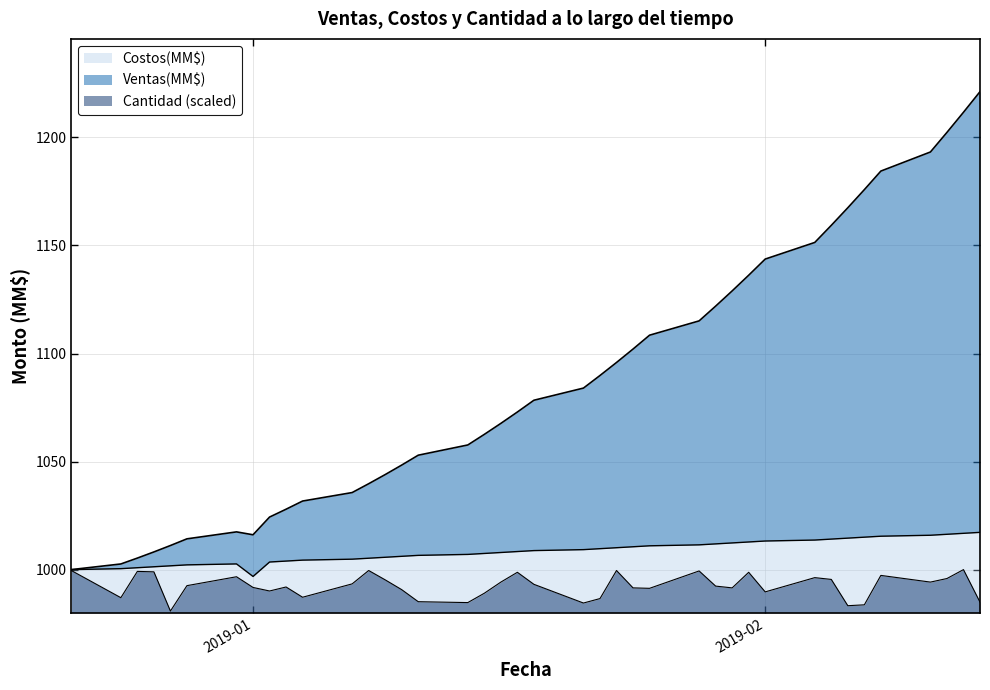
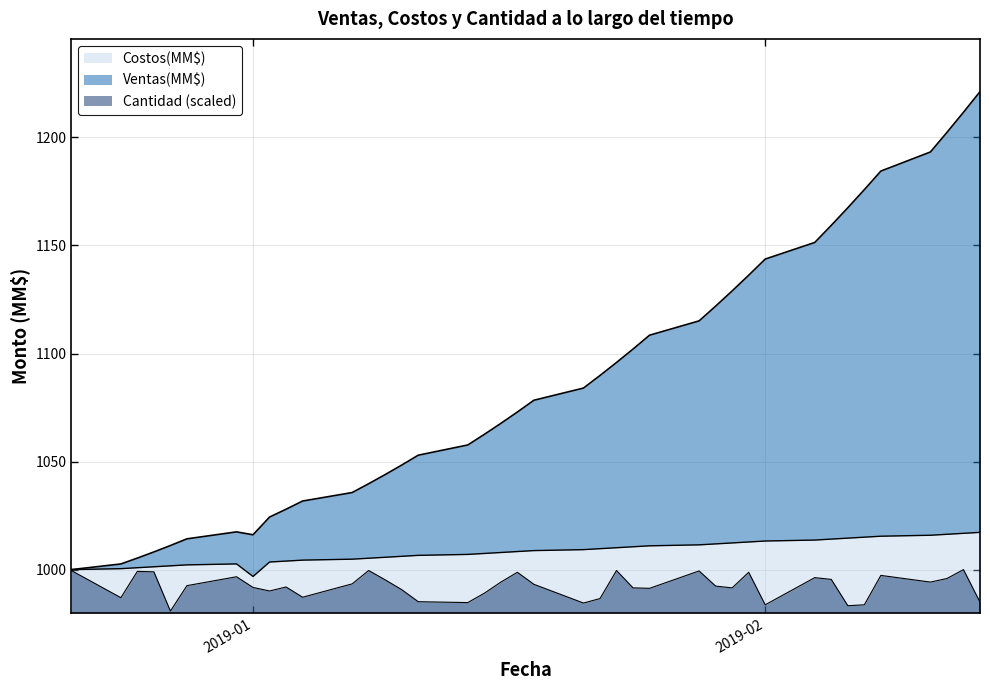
  {
    "Ventas(MM$)": {
      "2019-01": 1016,
      "2019-02": 1144
    },
    "Costos(MM$)": {
      "2019-01": 997,
      "2019-02": 1013
    },
    "Cantidad (scaled)": {
      "2019-01": 992,
-     "2019-02": 990
+     "2019-02": 984
    }
  }
